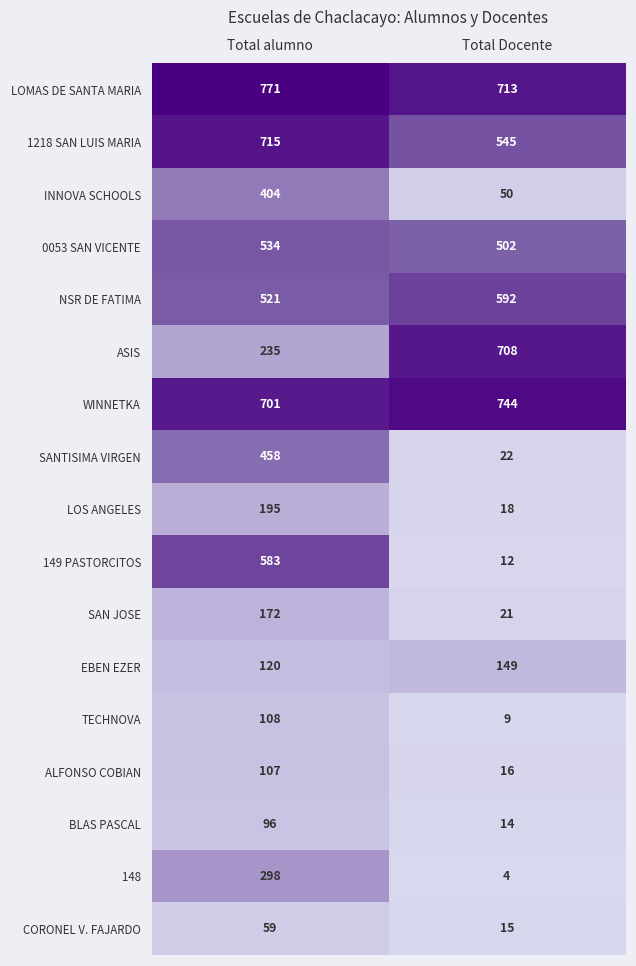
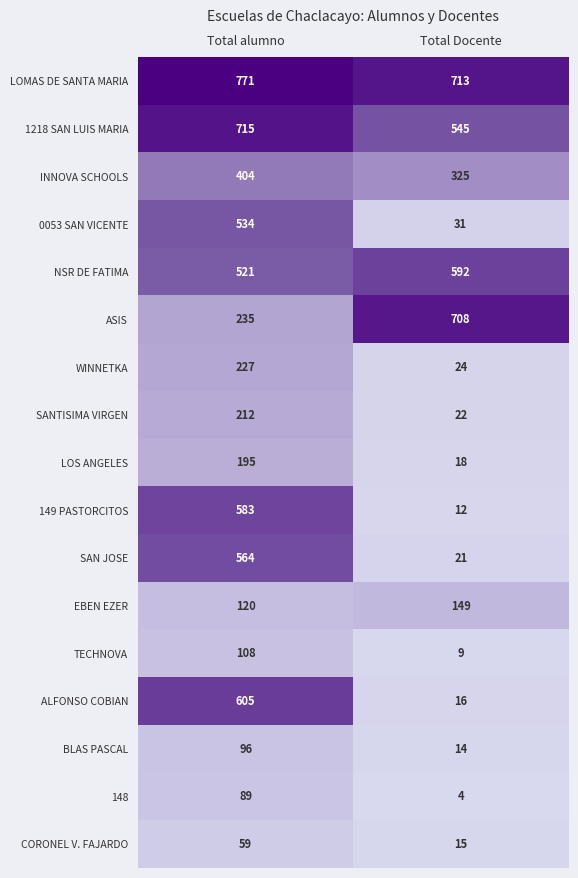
  {
    "LOMAS DE SANTA MARIA": {
      "Total alumno": 771,
      "Total Docente": 713
    },
    "1218 SAN LUIS MARIA": {
      "Total alumno": 715,
      "Total Docente": 545
    },
    "INNOVA SCHOOLS": {
      "Total alumno": 404,
-     "Total Docente": 50
+     "Total Docente": 325
    },
    "0053 SAN VICENTE": {
      "Total alumno": 534,
-     "Total Docente": 502
+     "Total Docente": 31
    },
    "NSR DE FATIMA": {
      "Total alumno": 521,
      "Total Docente": 592
    },
    "ASIS": {
      "Total alumno": 235,
      "Total Docente": 708
    },
    "WINNETKA": {
-     "Total alumno": 701,
-     "Total Docente": 744
+     "Total alumno": 227,
+     "Total Docente": 24
    },
    "SANTISIMA VIRGEN": {
-     "Total alumno": 458,
+     "Total alumno": 212,
      "Total Docente": 22
    },
    "LOS ANGELES": {
      "Total alumno": 195,
      "Total Docente": 18
    },
    "149 PASTORCITOS": {
      "Total alumno": 583,
      "Total Docente": 12
    },
    "SAN JOSE": {
-     "Total alumno": 172,
+     "Total alumno": 564,
      "Total Docente": 21
    },
    "EBEN EZER": {
      "Total alumno": 120,
      "Total Docente": 149
    },
    "TECHNOVA": {
      "Total alumno": 108,
      "Total Docente": 9
    },
    "ALFONSO COBIAN": {
-     "Total alumno": 107,
+     "Total alumno": 605,
      "Total Docente": 16
    },
    "BLAS PASCAL": {
      "Total alumno": 96,
      "Total Docente": 14
    },
    "148": {
-     "Total alumno": 298,
+     "Total alumno": 89,
      "Total Docente": 4
    },
    "CORONEL V. FAJARDO": {
      "Total alumno": 59,
      "Total Docente": 15
    }
  }
